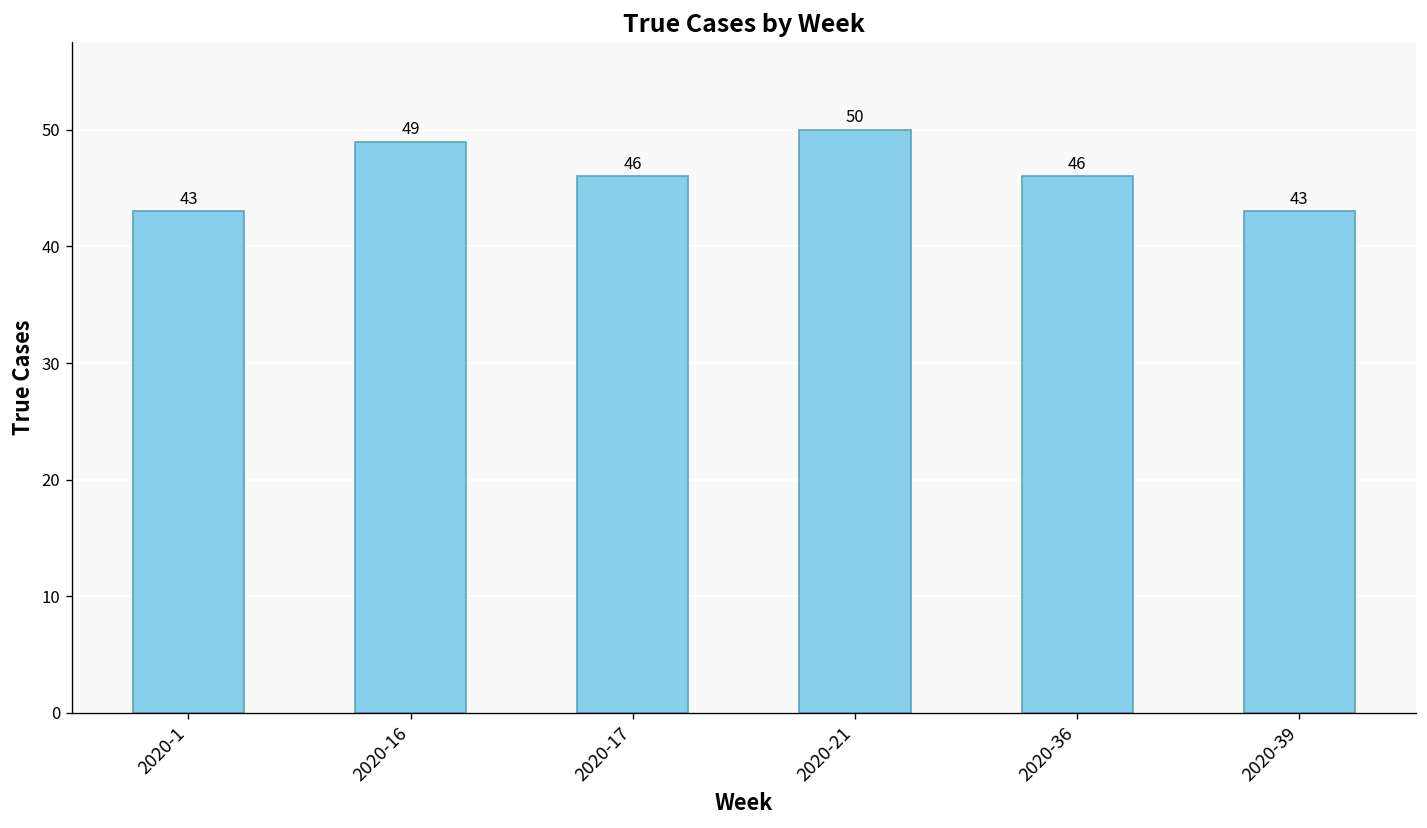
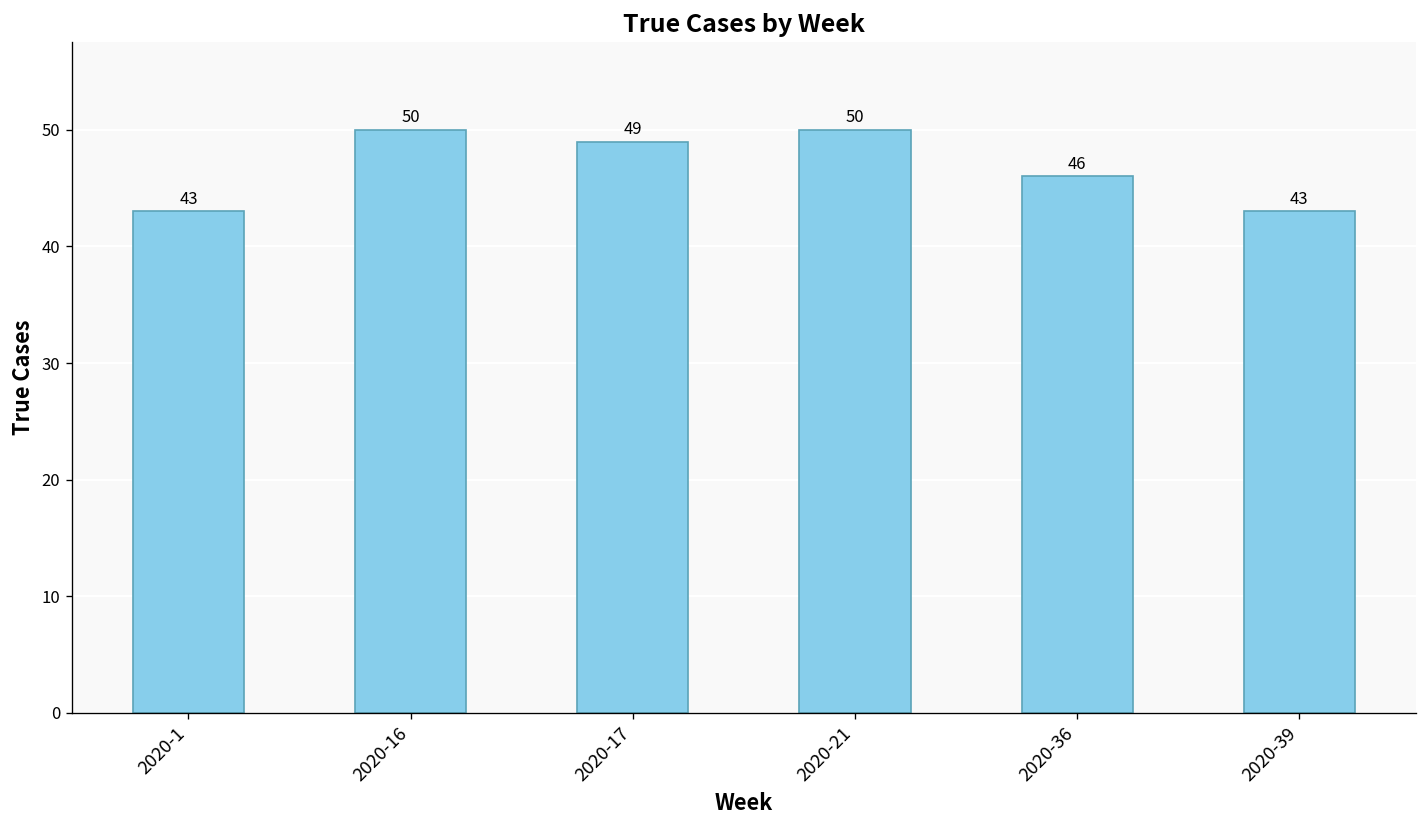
  {
    "2020-1": 43,
-   "2020-16": 49,
-   "2020-17": 46,
+   "2020-16": 50,
+   "2020-17": 49,
    "2020-21": 50,
    "2020-36": 46,
    "2020-39": 43
  }
